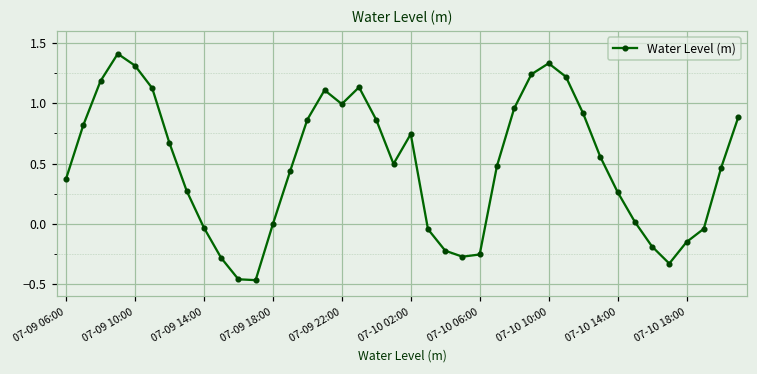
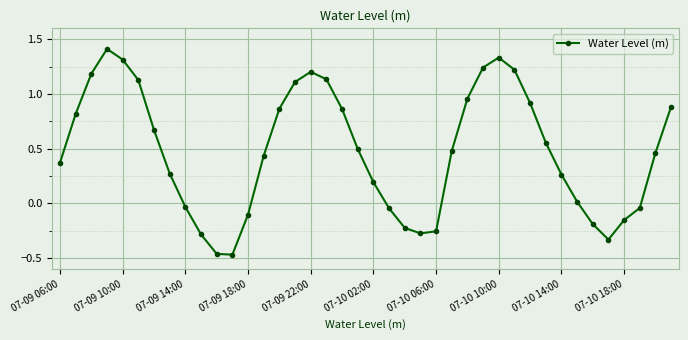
  {
    "07-09 06:00": 0.37,
    "07-09 10:00": 1.31,
    "07-09 14:00": -0.03,
-   "07-09 18:00": 0.00,
-   "07-09 22:00": 0.99,
-   "07-10 02:00": 0.74,
+   "07-09 18:00": -0.10,
+   "07-09 22:00": 1.20,
+   "07-10 02:00": 0.19,
    "07-10 06:00": -0.26,
    "07-10 10:00": 1.33,
    "07-10 14:00": 0.26,
    "07-10 18:00": -0.15
  }
